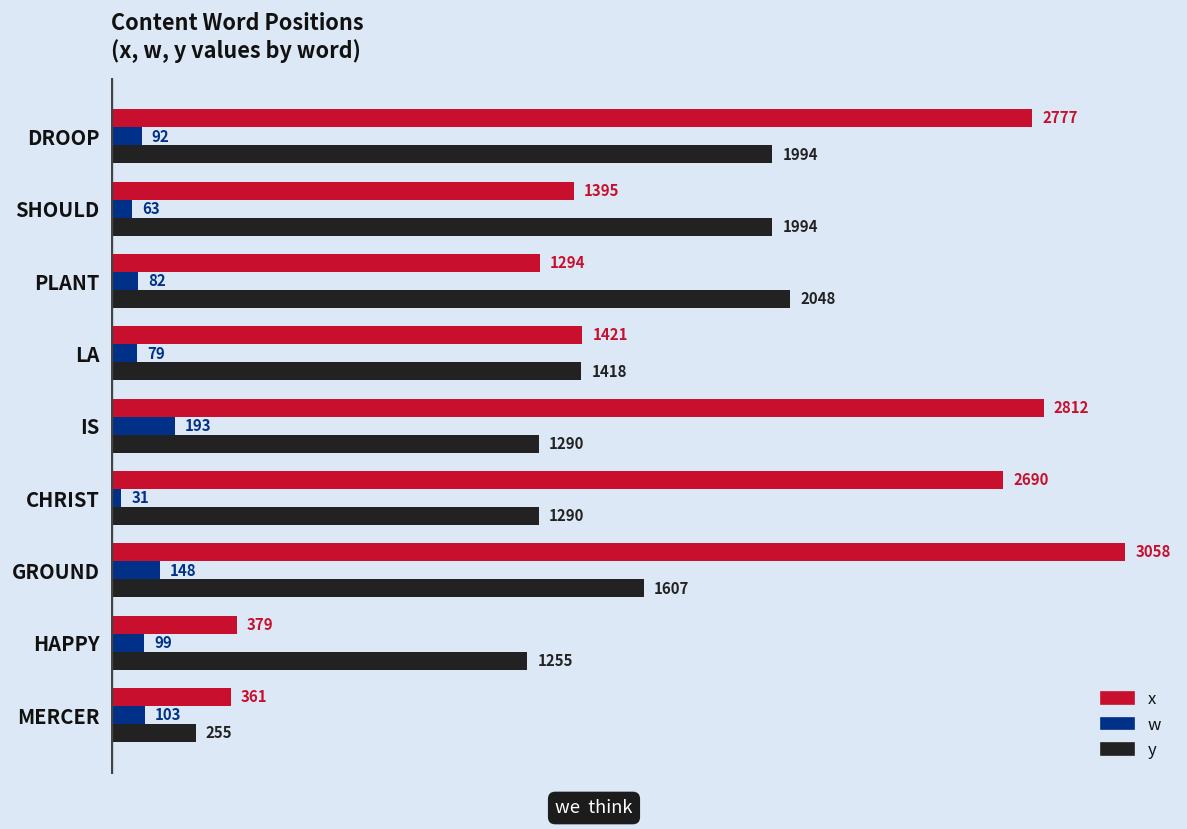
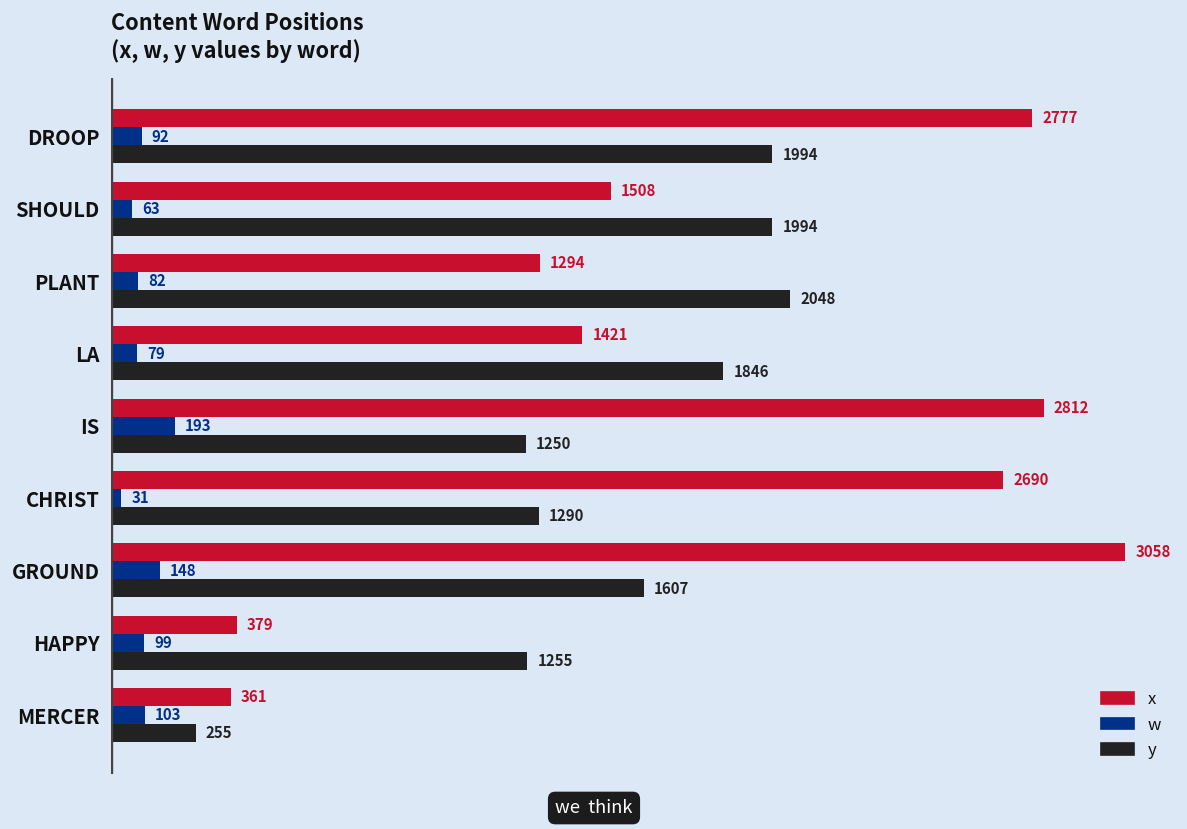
  {
    "x": {
      "DROOP": 2777,
-     "SHOULD": 1395,
+     "SHOULD": 1508,
      "PLANT": 1294,
      "LA": 1421,
      "IS": 2812,
      "CHRIST": 2690,
      "GROUND": 3058,
      "HAPPY": 379,
      "MERCER": 361
    },
    "w": {
      "DROOP": 92,
      "SHOULD": 63,
      "PLANT": 82,
      "LA": 79,
      "IS": 193,
      "CHRIST": 31,
      "GROUND": 148,
      "HAPPY": 99,
      "MERCER": 103
    },
    "y": {
      "DROOP": 1994,
      "SHOULD": 1994,
      "PLANT": 2048,
-     "LA": 1418,
-     "IS": 1290,
+     "LA": 1846,
+     "IS": 1250,
      "CHRIST": 1290,
      "GROUND": 1607,
      "HAPPY": 1255,
      "MERCER": 255
    }
  }
